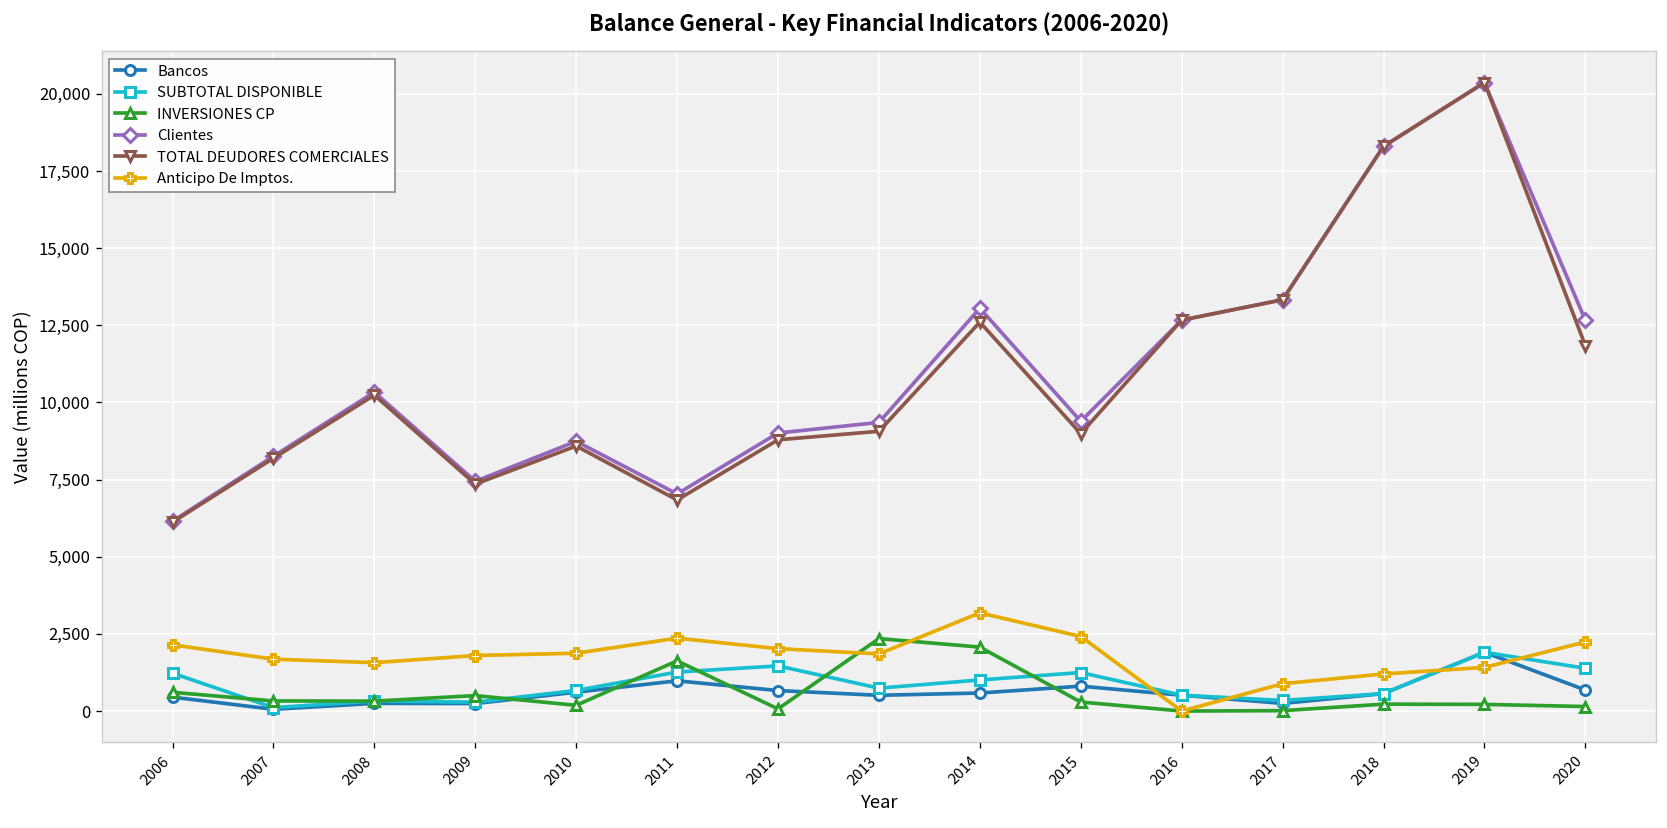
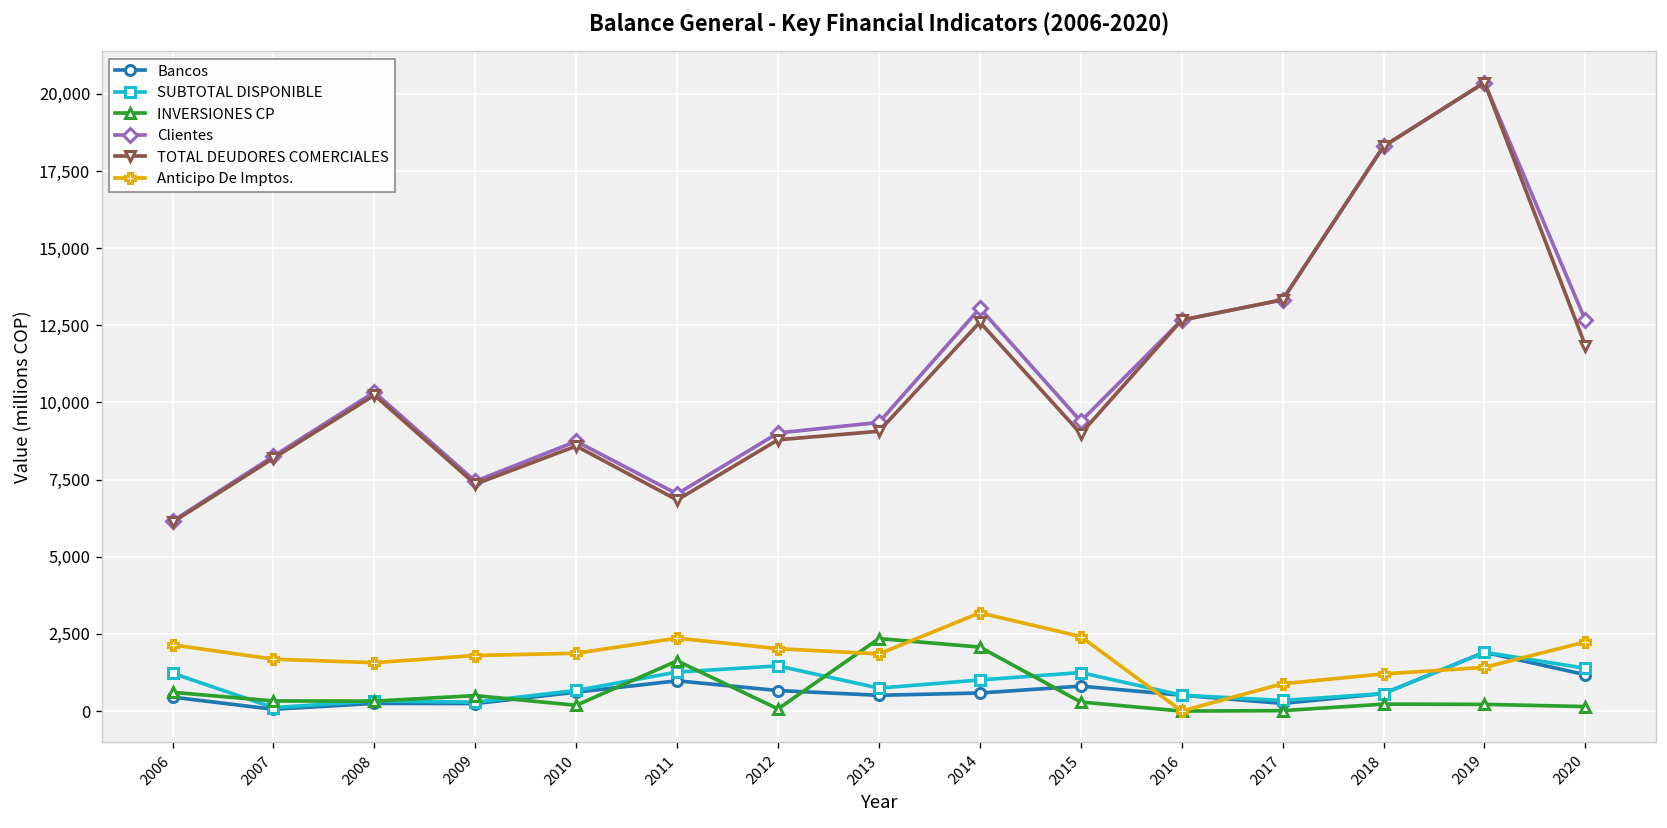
  {
    "Bancos": {
      "2006": "500",
      "2011": "1,000",
      "2012": "700",
      "2013": "500",
      "2014": "600",
      "2015": "800",
-     "2020": "700"
+     "2020": "1,200"
    },
    "SUBTOTAL DISPONIBLE": {
      "2006": "1,200",
      "2011": "1,300",
      "2012": "1,500",
      "2013": "700",
      "2014": "1,000",
      "2015": "1,200",
      "2020": "1,400"
    },
    "INVERSIONES CP": {
      "2006": "600",
      "2007": "300",
      "2009": "500",
      "2010": "200",
      "2011": "1,600",
      "2012": "100",
      "2013": "2,300",
      "2014": "2,100",
      "2015": "300",
      "2017": "0",
      "2018": "200",
      "2019": "200",
      "2020": "100"
    },
    "Clientes": {
      "2010": "8,700",
      "2011": "7,000",
      "2012": "9,000",
      "2013": "9,400",
      "2014": "13,100",
      "2015": "9,400",
      "2020": "12,700"
    },
    "TOTAL DEUDORES COMERCIALES": {
      "2010": "8,600",
      "2011": "6,800",
      "2012": "8,800",
      "2013": "9,100",
      "2014": "12,600",
      "2015": "9,000",
      "2020": "11,800"
    },
    "Anticipo De Imptos.": {
      "2006": "2,100",
      "2007": "1,700",
      "2008": "1,600",
      "2009": "1,800",
      "2010": "1,900",
      "2011": "2,400",
      "2012": "2,000",
      "2013": "1,900",
      "2014": "3,200",
      "2015": "2,400",
      "2017": "900",
      "2018": "1,200",
      "2019": "1,400",
      "2020": "2,200"
    }
  }
